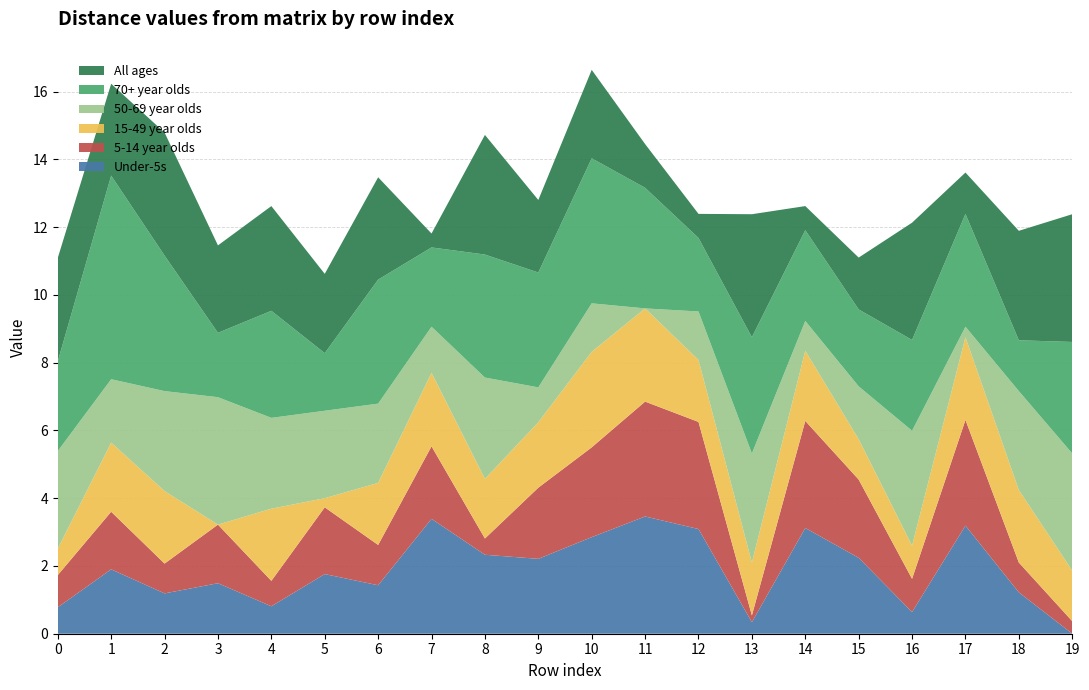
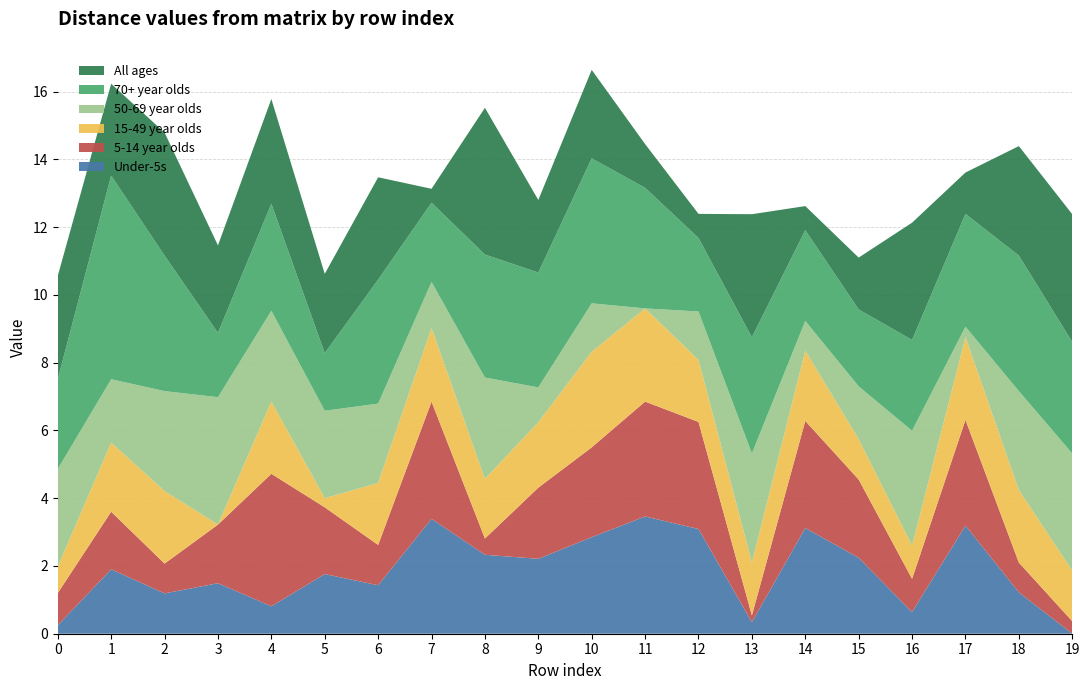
  {
    "Under-5s": {
-     "0": 0.8,
+     "0": 0.3,
      "1": 1.9,
      "2": 1.2,
      "3": 1.5,
      "4": 0.8,
      "5": 1.8,
      "6": 1.4,
      "7": 3.4,
      "8": 2.3,
      "9": 2.2,
      "10": 2.9,
      "11": 3.5,
      "12": 3.1,
      "13": 0.3,
      "14": 3.1,
      "15": 2.2,
      "16": 0.6,
      "17": 3.2,
      "18": 1.2,
      "19": 0.0
    },
    "5-14 year olds": {
      "0": 1.0,
      "1": 1.7,
      "2": 0.9,
-     "4": 0.8,
+     "4": 3.9,
      "5": 2.0,
      "6": 1.2,
-     "7": 2.1,
+     "7": 3.5,
      "8": 0.5,
      "9": 2.1,
      "10": 2.7,
      "11": 3.4,
      "12": 3.2,
      "13": 0.2,
      "14": 3.2,
      "15": 2.3,
      "16": 1.0,
      "17": 3.1,
      "18": 0.9,
      "19": 0.4
    },
    "15-49 year olds": {
      "0": 0.8,
      "1": 2.0,
      "2": 2.1,
      "4": 2.1,
      "5": 0.3,
      "6": 1.8,
      "7": 2.2,
      "8": 1.8,
      "9": 1.9,
      "10": 2.8,
      "12": 1.8,
      "13": 1.6,
      "14": 2.1,
      "15": 1.2,
      "16": 1.0,
      "17": 2.4,
      "18": 2.1,
      "19": 1.5
    },
    "50-69 year olds": {
      "0": 2.9,
      "1": 1.9,
      "2": 3.0,
      "3": 3.8,
      "4": 2.7,
      "5": 2.6,
      "6": 2.3,
      "7": 1.4,
      "8": 3.0,
      "9": 1.0,
      "10": 1.4,
      "12": 1.4,
      "13": 3.2,
      "14": 0.9,
      "15": 1.6,
      "16": 3.4,
      "17": 0.3,
      "18": 2.9,
      "19": 3.5
    },
    "70+ year olds": {
      "0": 2.6,
      "1": 6.0,
      "2": 4.0,
      "3": 1.9,
      "4": 3.2,
      "5": 1.7,
      "6": 3.7,
      "7": 2.3,
      "8": 3.6,
      "9": 3.4,
      "10": 4.3,
      "11": 3.6,
      "12": 2.2,
      "13": 3.4,
      "14": 2.7,
      "15": 2.3,
      "16": 2.7,
      "17": 3.3,
-     "18": 1.5,
+     "18": 4.0,
      "19": 3.3
    },
    "All ages": {
      "0": 3.1,
      "1": 2.7,
      "2": 3.6,
      "3": 2.6,
      "4": 3.1,
      "5": 2.3,
      "6": 3.0,
      "7": 0.4,
-     "8": 3.5,
+     "8": 4.3,
      "9": 2.1,
      "10": 2.6,
      "11": 1.3,
      "12": 0.7,
      "13": 3.6,
      "14": 0.7,
      "15": 1.5,
      "16": 3.5,
      "17": 1.2,
      "18": 3.2,
      "19": 3.8
    }
  }
